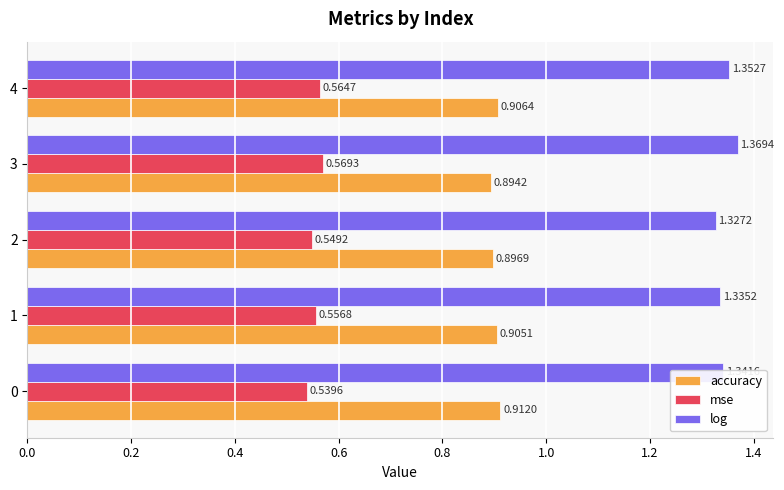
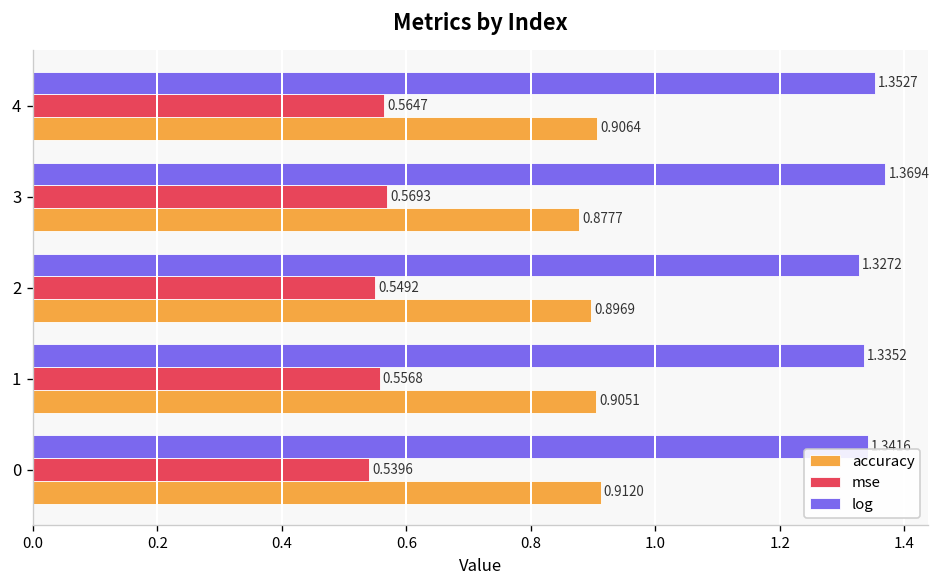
  {
    "accuracy": {
      "4": 0.9064,
-     "3": 0.8942,
+     "3": 0.8777,
      "2": 0.8969,
      "1": 0.9051,
      "0": 0.9120
    },
    "mse": {
      "4": 0.5647,
      "3": 0.5693,
      "2": 0.5492,
      "1": 0.5568,
      "0": 0.5396
    },
    "log": {
      "4": 1.3527,
      "3": 1.3694,
      "2": 1.3272,
      "1": 1.3352
    }
  }
